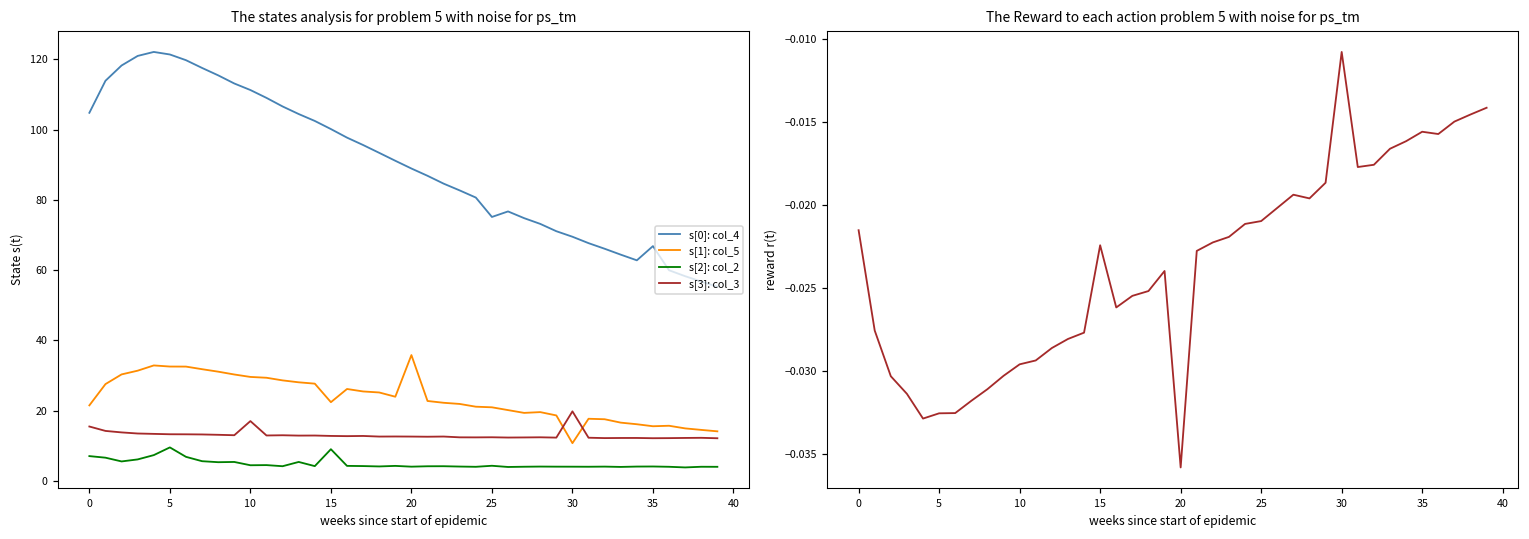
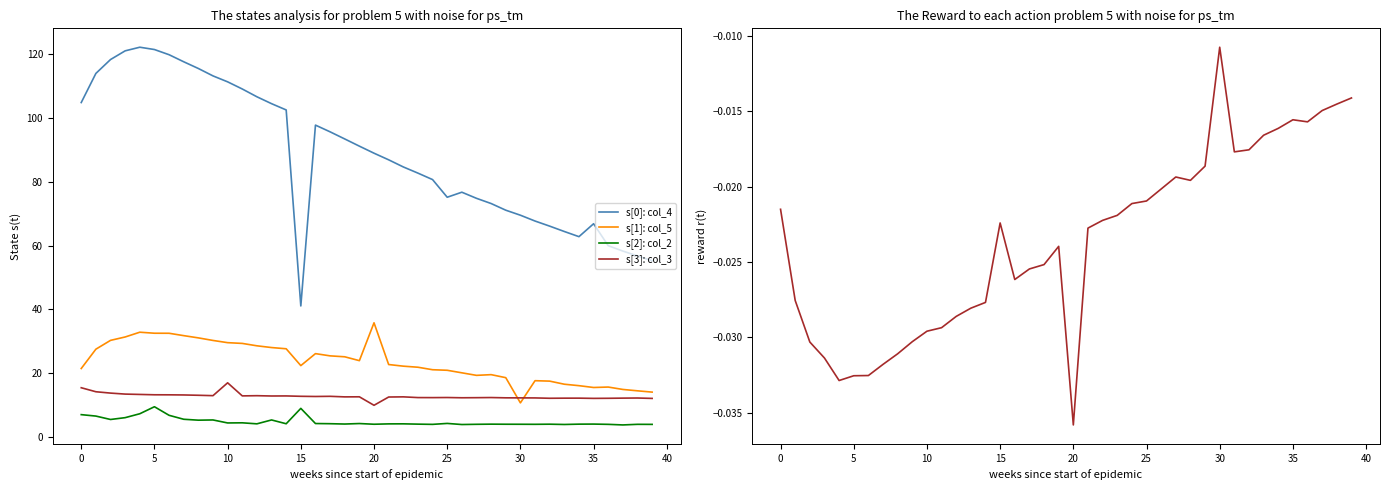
  {
    "The states analysis for problem 5 with noise for ps_tm": {
      "s[0]: col_4": {
        "0": 105,
        "5": 121,
        "10": 111,
-       "15": 100,
+       "15": 41,
        "20": 89,
        "25": 75,
        "30": 69,
        "35": 67
      },
      "s[1]: col_5": {
        "0": 22,
        "5": 33,
        "10": 30,
        "15": 22,
        "20": 36,
        "25": 21,
        "30": 11,
        "35": 16
      },
      "s[2]: col_2": {
        "0": 7,
        "5": 10,
        "10": 4,
        "15": 9,
        "20": 4,
        "25": 4,
        "30": 4,
        "35": 4
      },
      "s[3]: col_3": {
        "0": 15,
        "5": 13,
        "10": 17,
        "15": 13,
-       "20": 13,
+       "20": 10,
        "25": 12,
-       "30": 20,
+       "30": 12,
        "35": 12
      }
    },
    "The Reward to each action problem 5 with noise for ps_tm": {
      "0": -0.0215,
      "5": -0.0326,
      "10": -0.0296,
      "15": -0.0224,
      "20": -0.0358,
      "25": -0.0210,
      "30": -0.0108,
      "35": -0.0156
    }
  }
